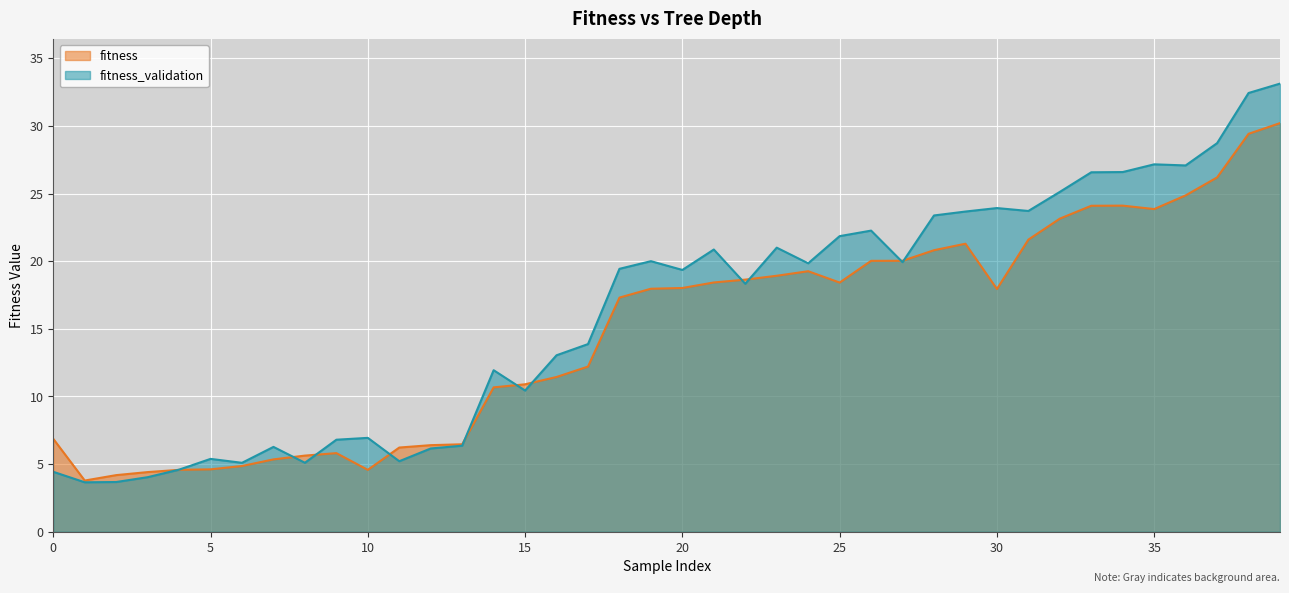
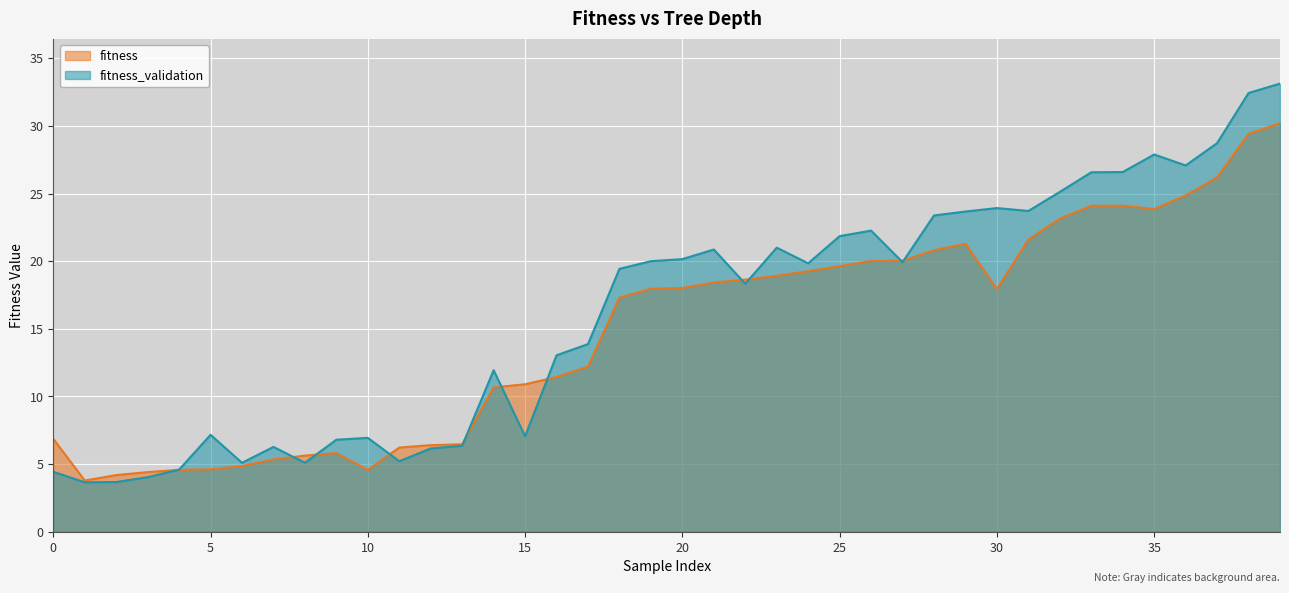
  {
    "fitness": {
      "0": 6.9,
      "5": 4.6,
      "10": 4.6,
      "15": 10.9,
      "20": 18.0,
-     "25": 18.4,
+     "25": 19.6,
      "30": 17.9,
      "35": 23.9
    },
    "fitness_validation": {
      "0": 4.4,
-     "5": 5.4,
+     "5": 7.2,
      "10": 6.9,
-     "15": 10.4,
-     "20": 19.4,
+     "15": 7.1,
+     "20": 20.2,
      "25": 21.9,
      "30": 23.9,
-     "35": 27.2
+     "35": 27.9
    }
  }
